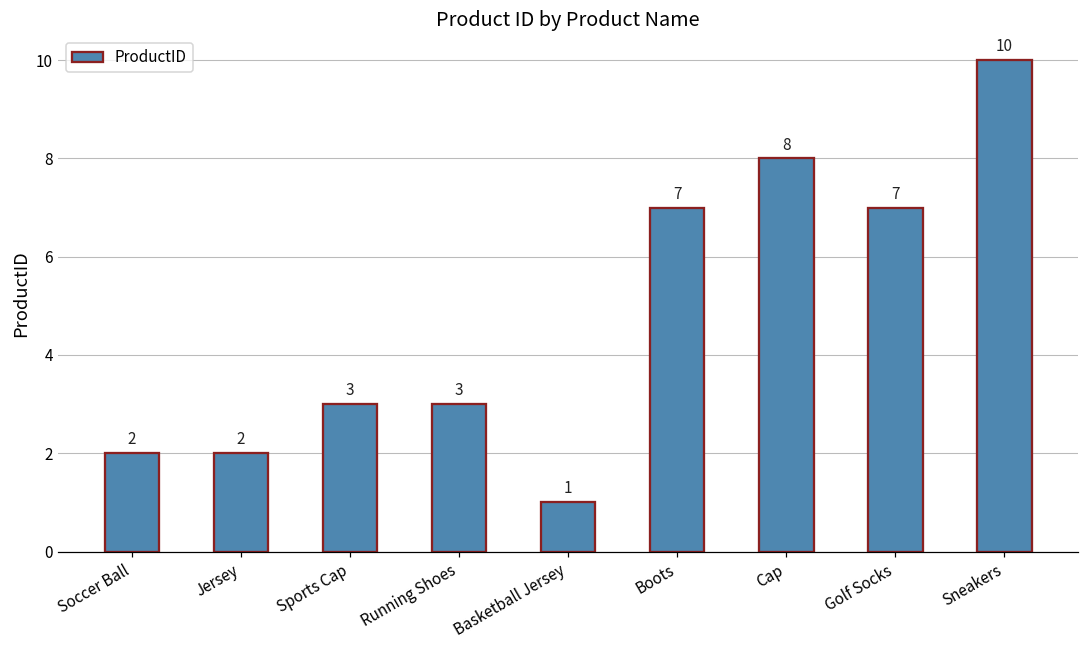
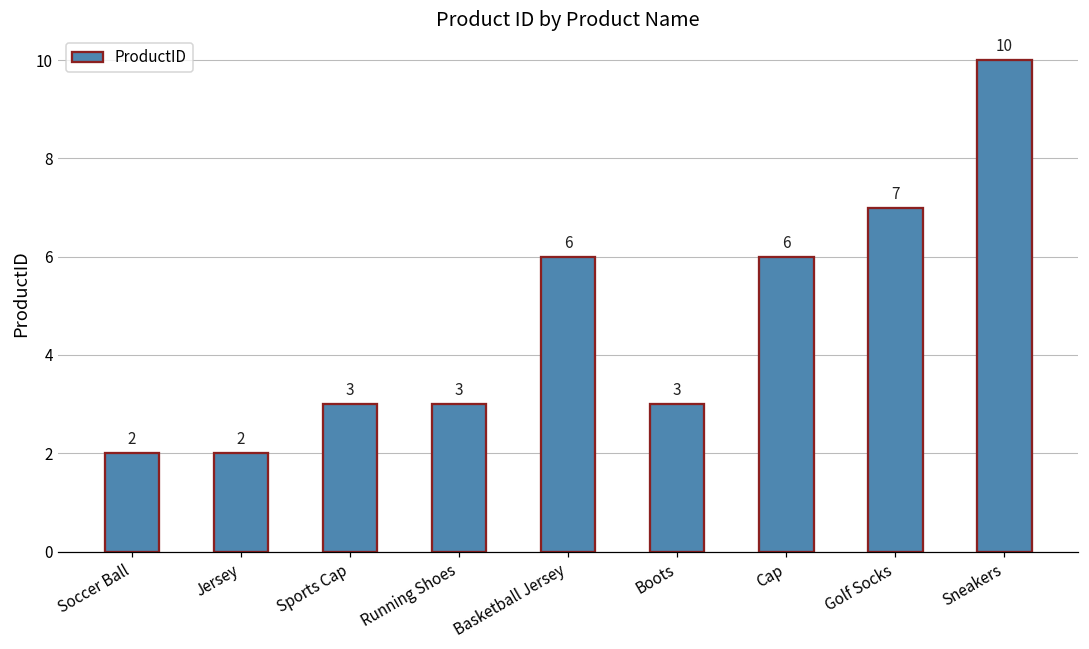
  {
    "Soccer Ball": 2,
    "Jersey": 2,
    "Sports Cap": 3,
    "Running Shoes": 3,
-   "Basketball Jersey": 1,
-   "Boots": 7,
-   "Cap": 8,
+   "Basketball Jersey": 6,
+   "Boots": 3,
+   "Cap": 6,
    "Golf Socks": 7,
    "Sneakers": 10
  }
